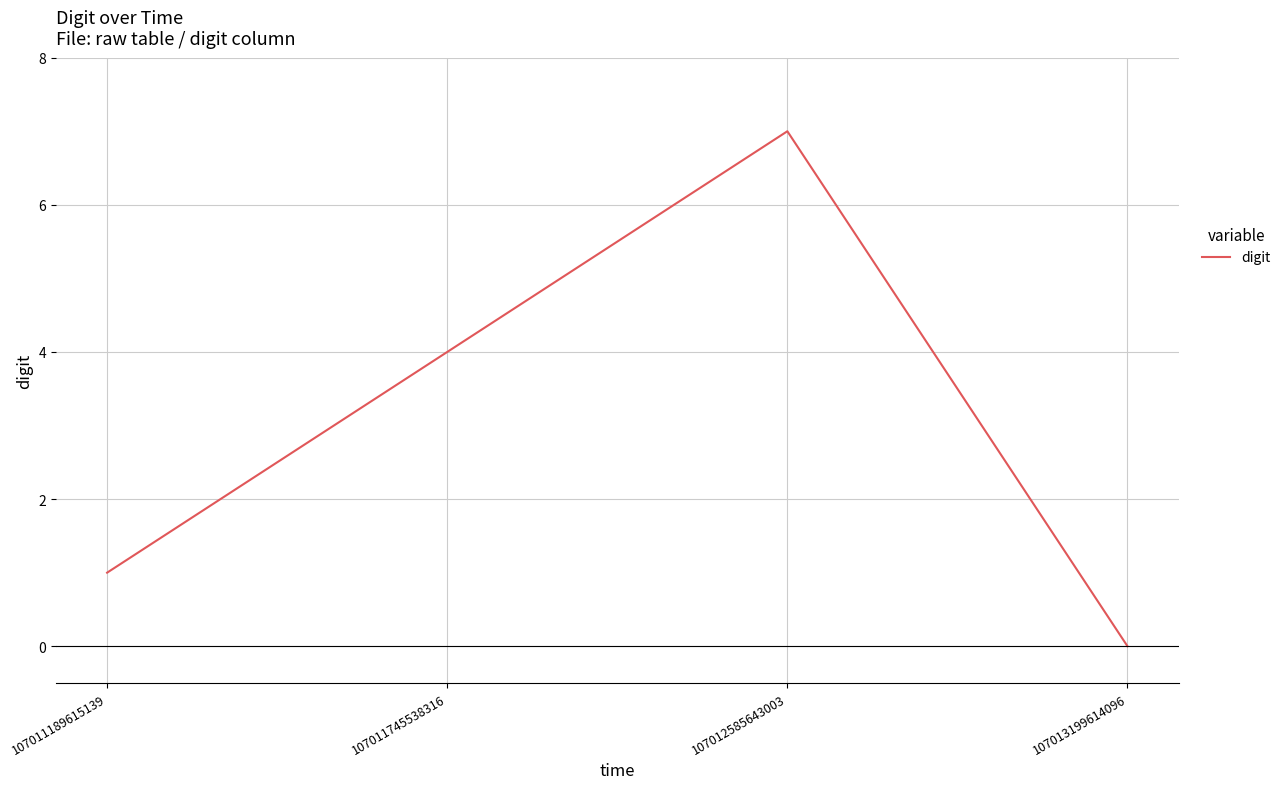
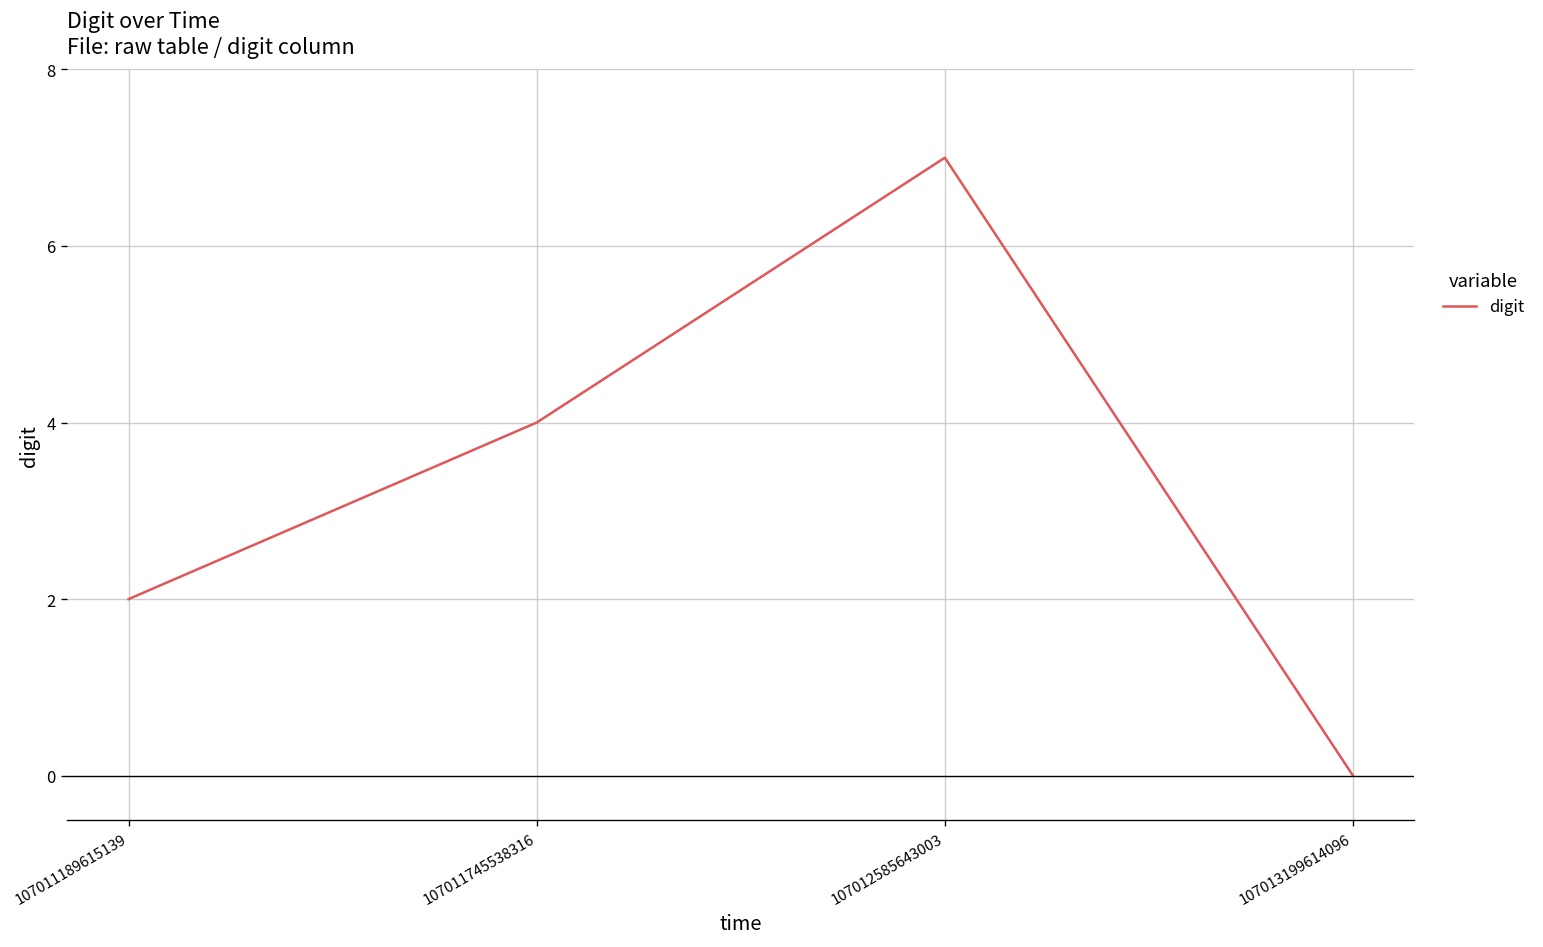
  {
-   "107011189615139": 1,
+   "107011189615139": 2,
    "107011745538316": 4,
    "107012585643003": 7,
    "107013199614096": 0
  }
